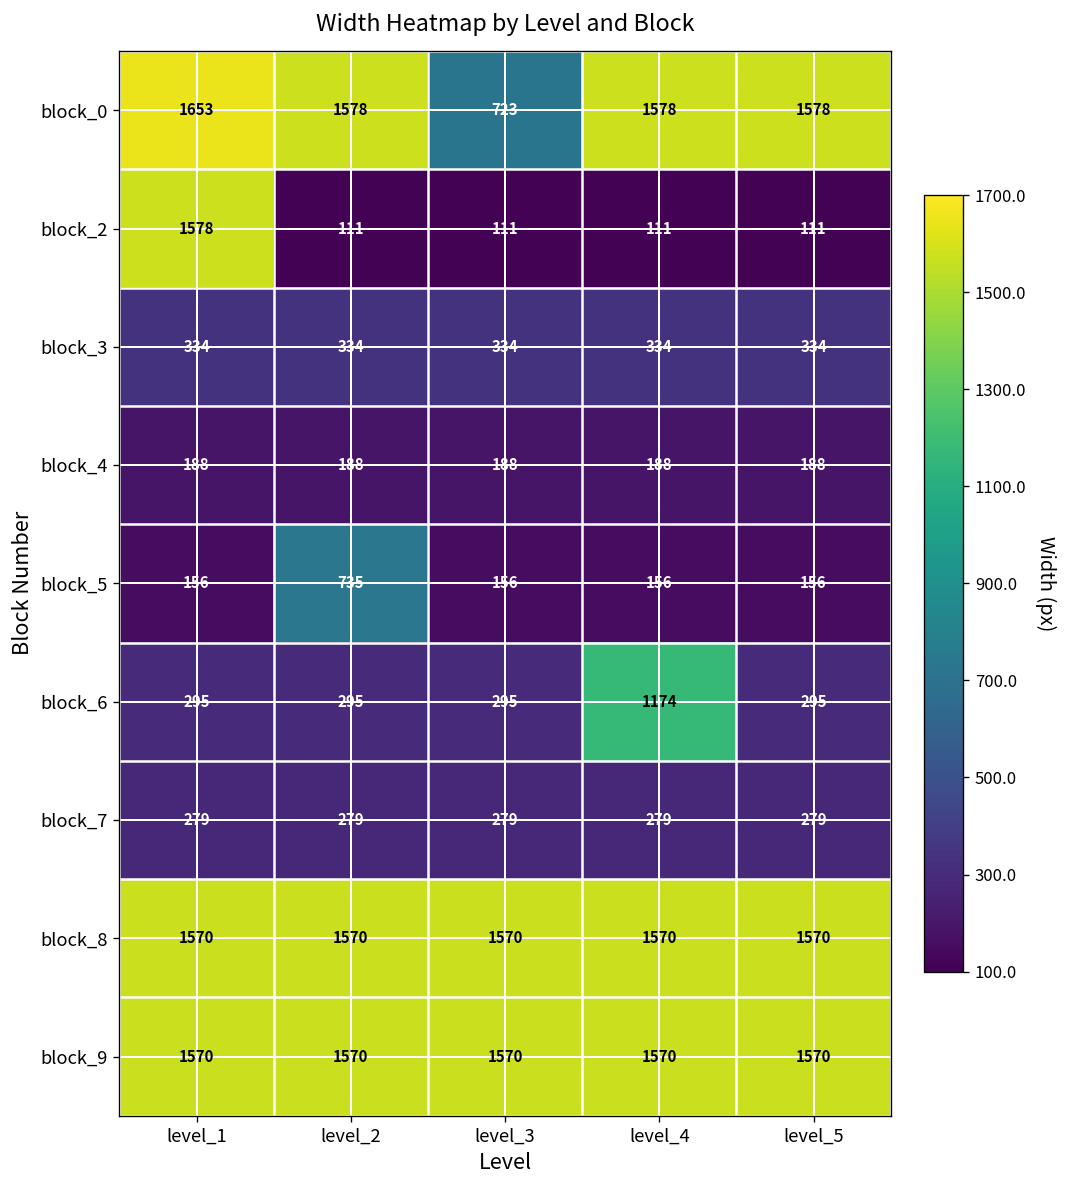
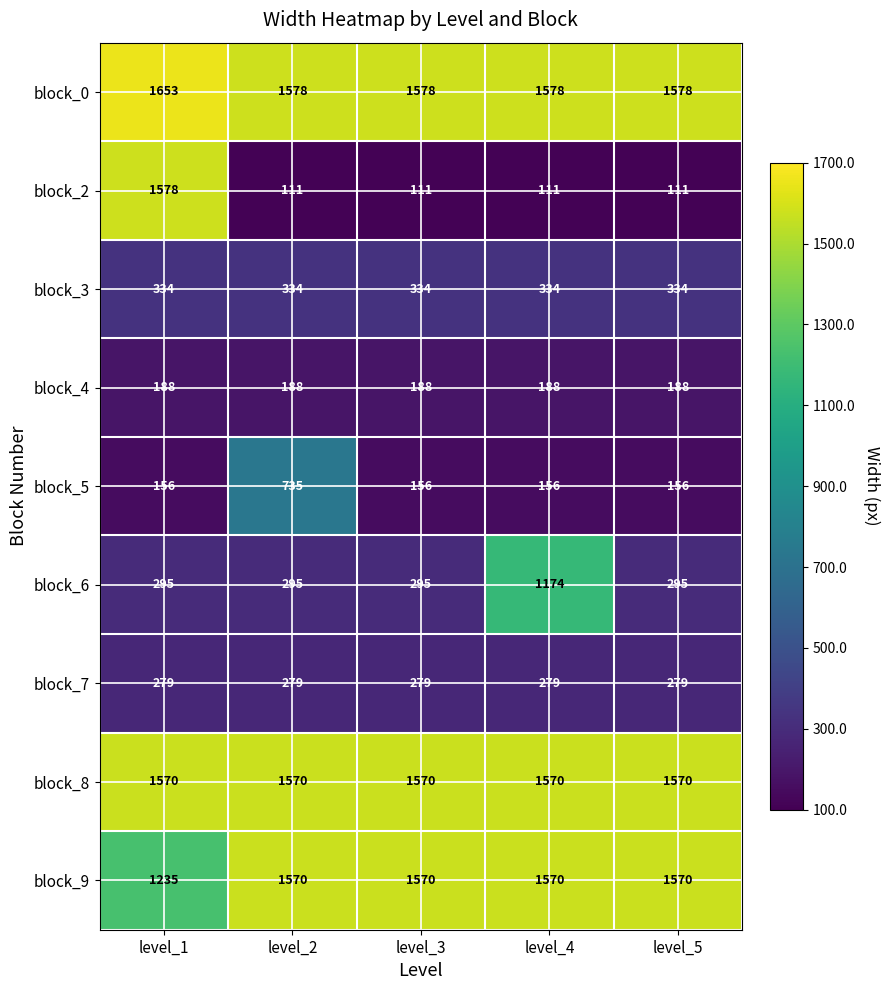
  {
    "block_0": {
      "level_1": 1653,
      "level_2": 1578,
-     "level_3": 723,
+     "level_3": 1578,
      "level_4": 1578,
      "level_5": 1578
    },
    "block_2": {
      "level_1": 1578,
      "level_2": 111,
      "level_3": 111,
      "level_4": 111,
      "level_5": 111
    },
    "block_3": {
      "level_1": 334,
      "level_2": 334,
      "level_3": 334,
      "level_4": 334,
      "level_5": 334
    },
    "block_4": {
      "level_1": 188,
      "level_2": 188,
      "level_3": 188,
      "level_4": 188,
      "level_5": 188
    },
    "block_5": {
      "level_1": 156,
      "level_2": 735,
      "level_3": 156,
      "level_4": 156,
      "level_5": 156
    },
    "block_6": {
      "level_1": 295,
      "level_2": 295,
      "level_3": 295,
      "level_4": 1174,
      "level_5": 295
    },
    "block_7": {
      "level_1": 279,
      "level_2": 279,
      "level_3": 279,
      "level_4": 279,
      "level_5": 279
    },
    "block_8": {
      "level_1": 1570,
      "level_2": 1570,
      "level_3": 1570,
      "level_4": 1570,
      "level_5": 1570
    },
    "block_9": {
-     "level_1": 1570,
+     "level_1": 1235,
      "level_2": 1570,
      "level_3": 1570,
      "level_4": 1570,
      "level_5": 1570
    }
  }
